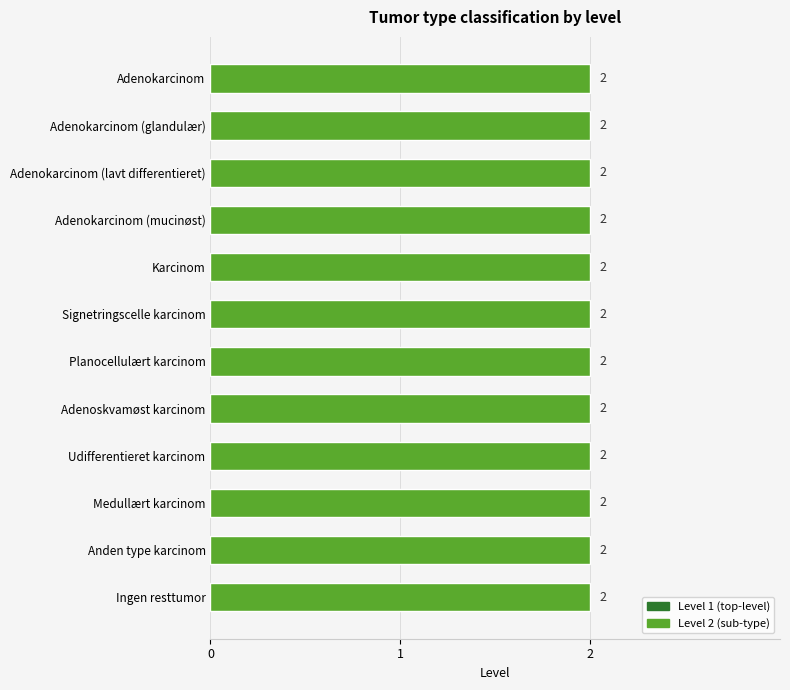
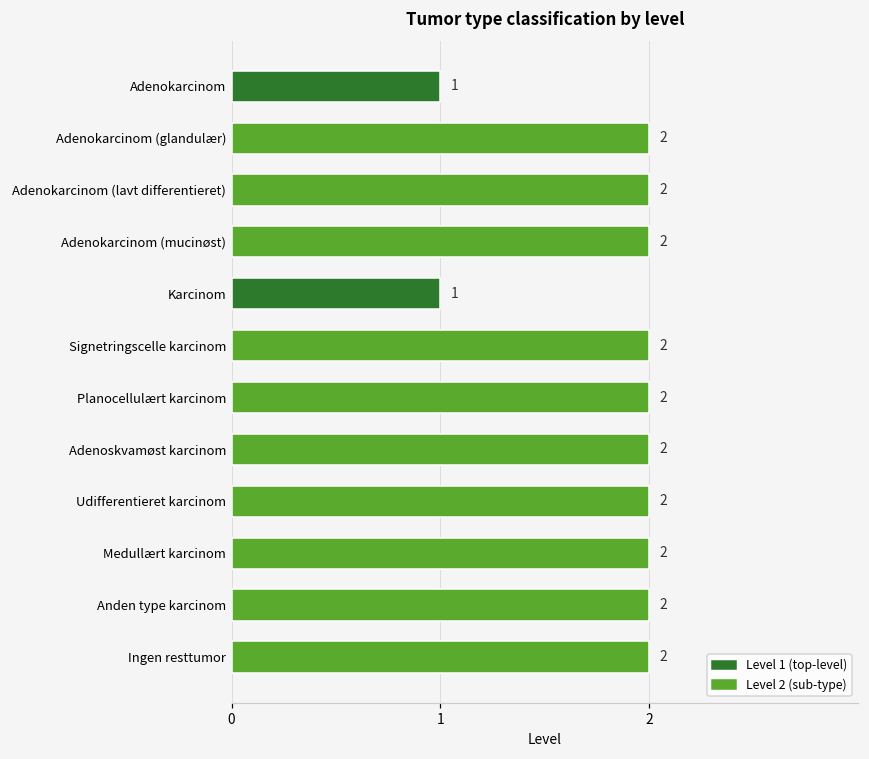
  {
-   "Adenokarcinom": 2,
+   "Adenokarcinom": 1,
    "Adenokarcinom (glandulær)": 2,
    "Adenokarcinom (lavt differentieret)": 2,
    "Adenokarcinom (mucinøst)": 2,
-   "Karcinom": 2,
+   "Karcinom": 1,
    "Signetringscelle karcinom": 2,
    "Planocellulært karcinom": 2,
    "Adenoskvamøst karcinom": 2,
    "Udifferentieret karcinom": 2,
    "Medullært karcinom": 2,
    "Anden type karcinom": 2,
    "Ingen resttumor": 2
  }
